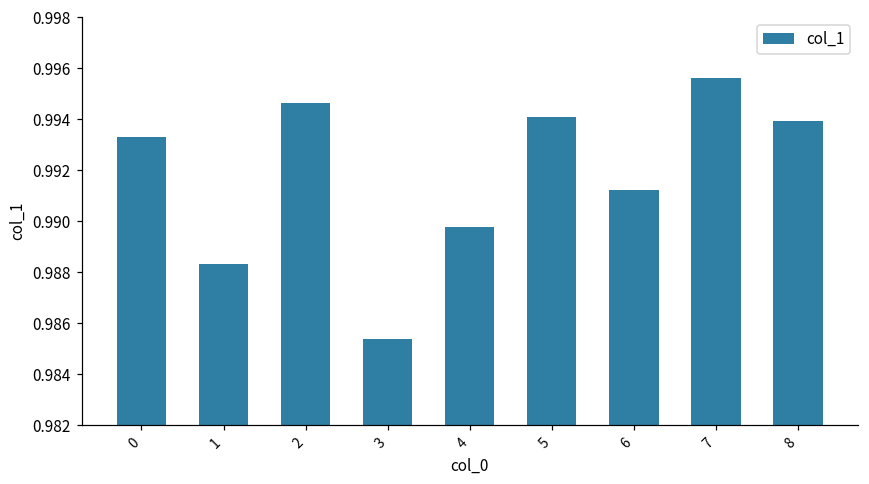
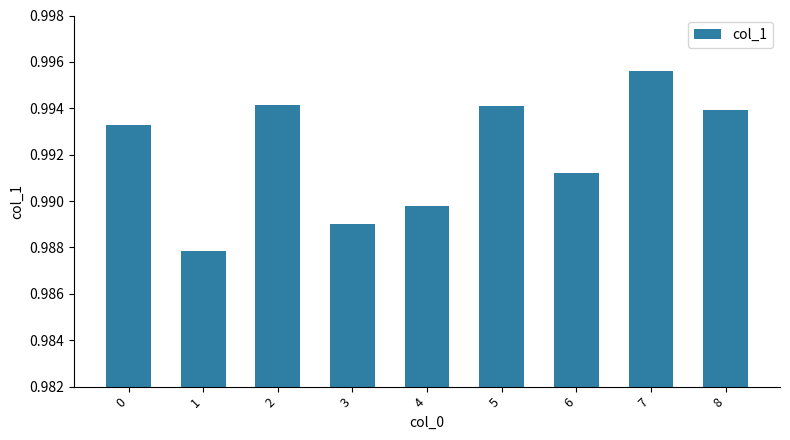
  {
    "0": 0.9933,
-   "1": 0.9883,
-   "2": 0.9946,
-   "3": 0.9854,
+   "1": 0.9879,
+   "2": 0.9942,
+   "3": 0.9890,
    "4": 0.9898,
    "5": 0.9941,
    "6": 0.9912,
    "7": 0.9956,
    "8": 0.9939
  }
